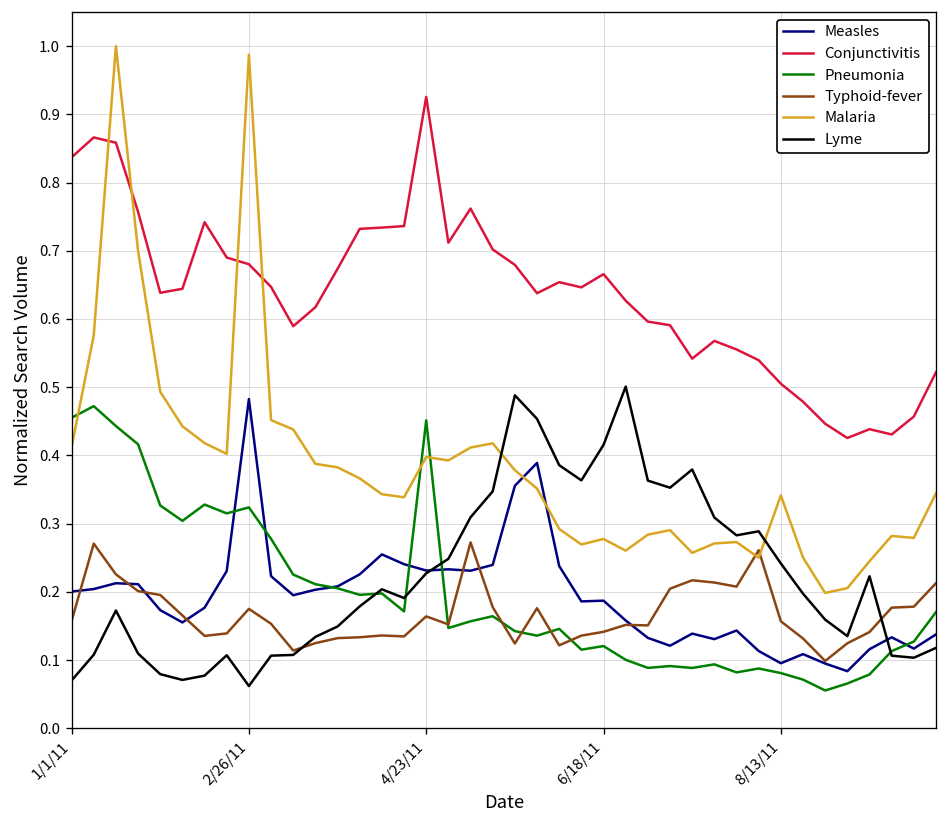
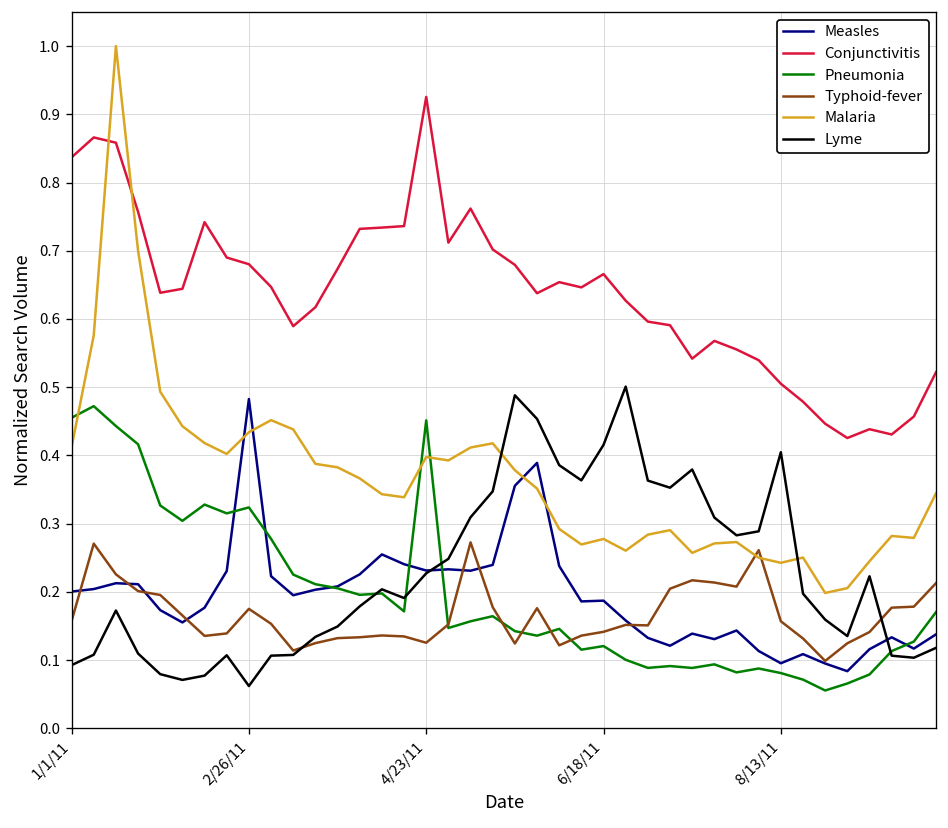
  {
    "Measles": {
      "1/1/11": 0.20,
      "2/26/11": 0.48,
      "6/18/11": 0.19,
      "8/13/11": 0.10
    },
    "Conjunctivitis": {
      "1/1/11": 0.84,
      "2/26/11": 0.68,
      "4/23/11": 0.93,
      "6/18/11": 0.67,
      "8/13/11": 0.51
    },
    "Pneumonia": {
      "1/1/11": 0.46,
      "2/26/11": 0.32,
      "4/23/11": 0.45,
      "6/18/11": 0.12,
      "8/13/11": 0.08
    },
    "Typhoid-fever": {
      "1/1/11": 0.16,
      "2/26/11": 0.18,
-     "4/23/11": 0.16,
+     "4/23/11": 0.13,
      "6/18/11": 0.14,
      "8/13/11": 0.16
    },
    "Malaria": {
      "1/1/11": 0.41,
-     "2/26/11": 0.99,
+     "2/26/11": 0.43,
      "4/23/11": 0.40,
      "6/18/11": 0.28,
-     "8/13/11": 0.34
+     "8/13/11": 0.24
    },
    "Lyme": {
-     "1/1/11": 0.07,
+     "1/1/11": 0.09,
      "2/26/11": 0.06,
      "6/18/11": 0.42,
-     "8/13/11": 0.24
+     "8/13/11": 0.40
    }
  }
